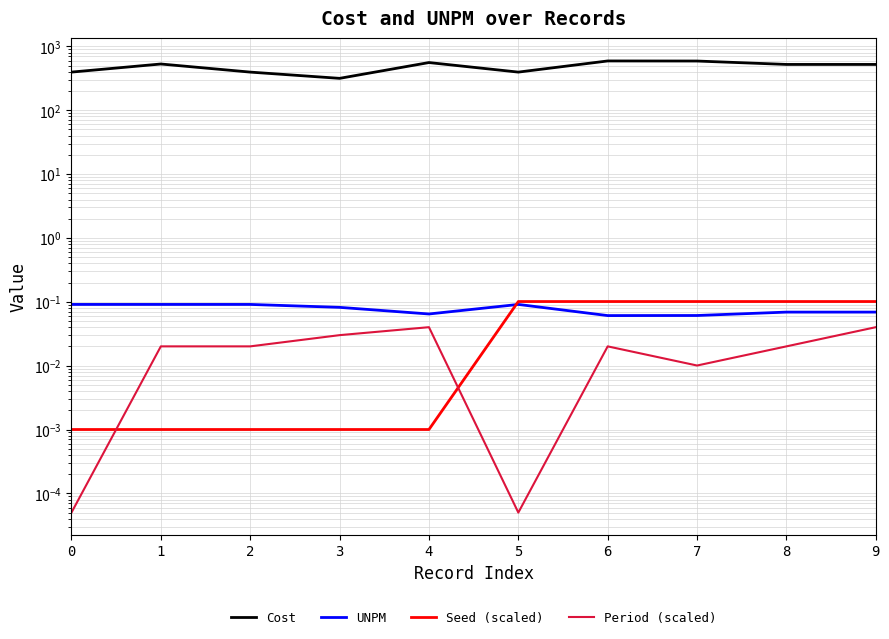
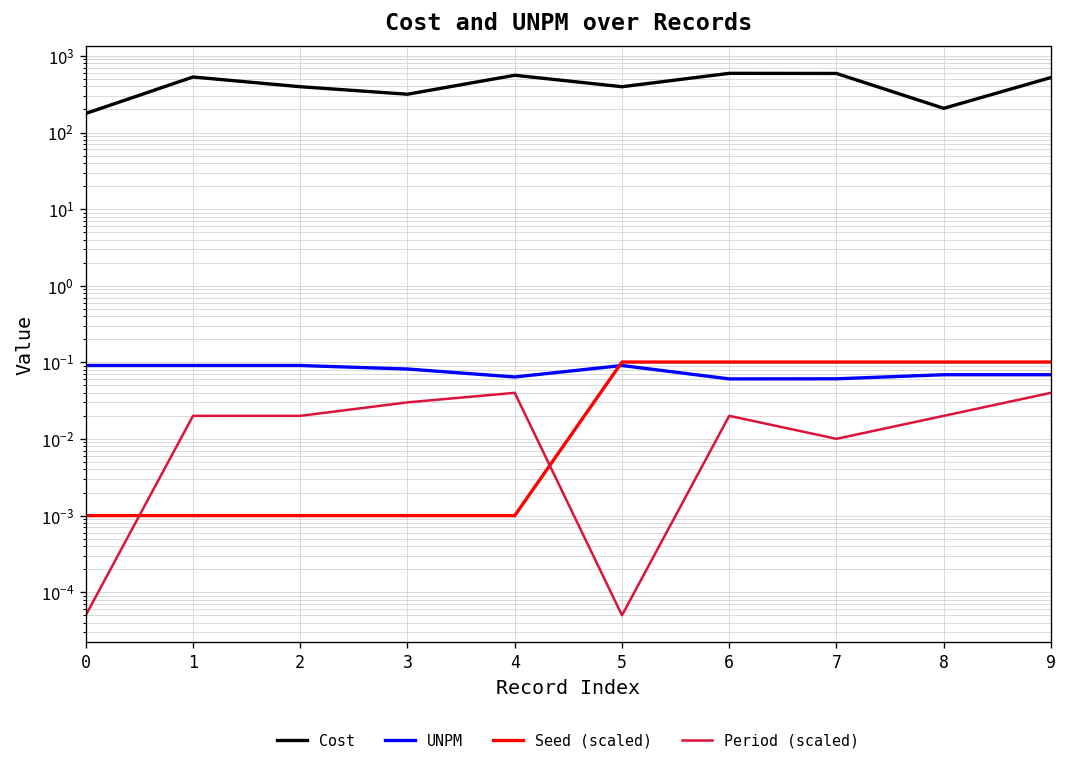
  {
    "Cost": {
-     "0": 400,
+     "0": 180,
      "1": 500,
      "2": 400,
      "3": 300,
      "4": 600,
      "5": 400,
      "6": 600,
      "7": 600,
-     "8": 500,
+     "8": 210,
      "9": 500
    },
    "UNPM": {
      "0": 0.09,
      "1": 0.09,
      "2": 0.09,
      "3": 0.08,
      "4": 0.06,
      "5": 0.09,
      "6": 0.06,
      "7": 0.06,
      "8": 0.07,
      "9": 0.07
    },
    "Seed (scaled)": {
      "0": 0.0010,
      "1": 0.0010,
      "2": 0.0010,
      "3": 0.0010,
      "4": 0.0010,
      "5": 0.10,
      "6": 0.10,
      "7": 0.10,
      "8": 0.10,
      "9": 0.10
    },
    "Period (scaled)": {
      "0": 0.00005,
      "1": 0.020,
      "2": 0.020,
      "3": 0.03,
      "4": 0.04,
      "5": 0.00005,
      "6": 0.020,
      "7": 0.010,
      "8": 0.020,
      "9": 0.04
    }
  }
